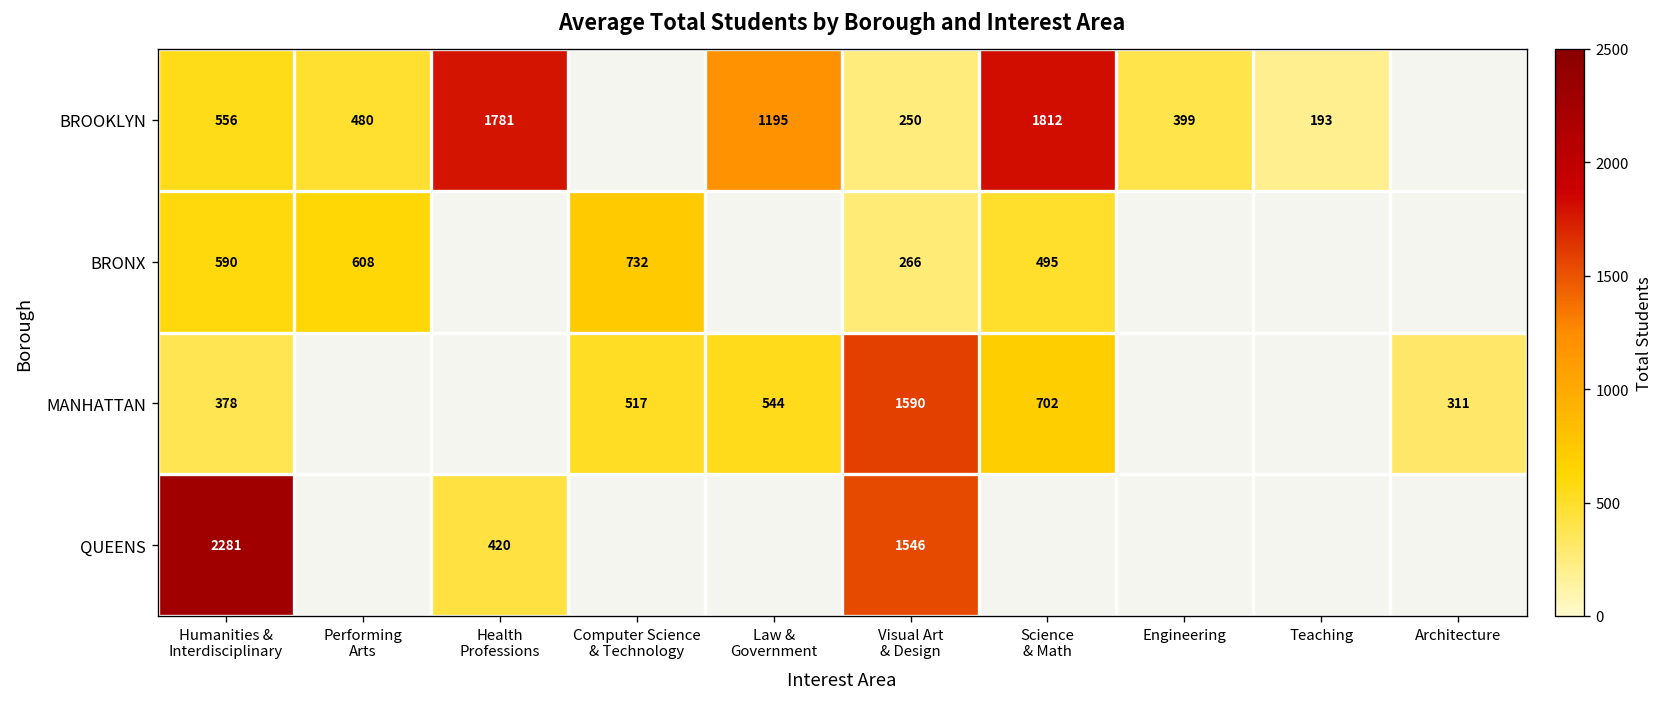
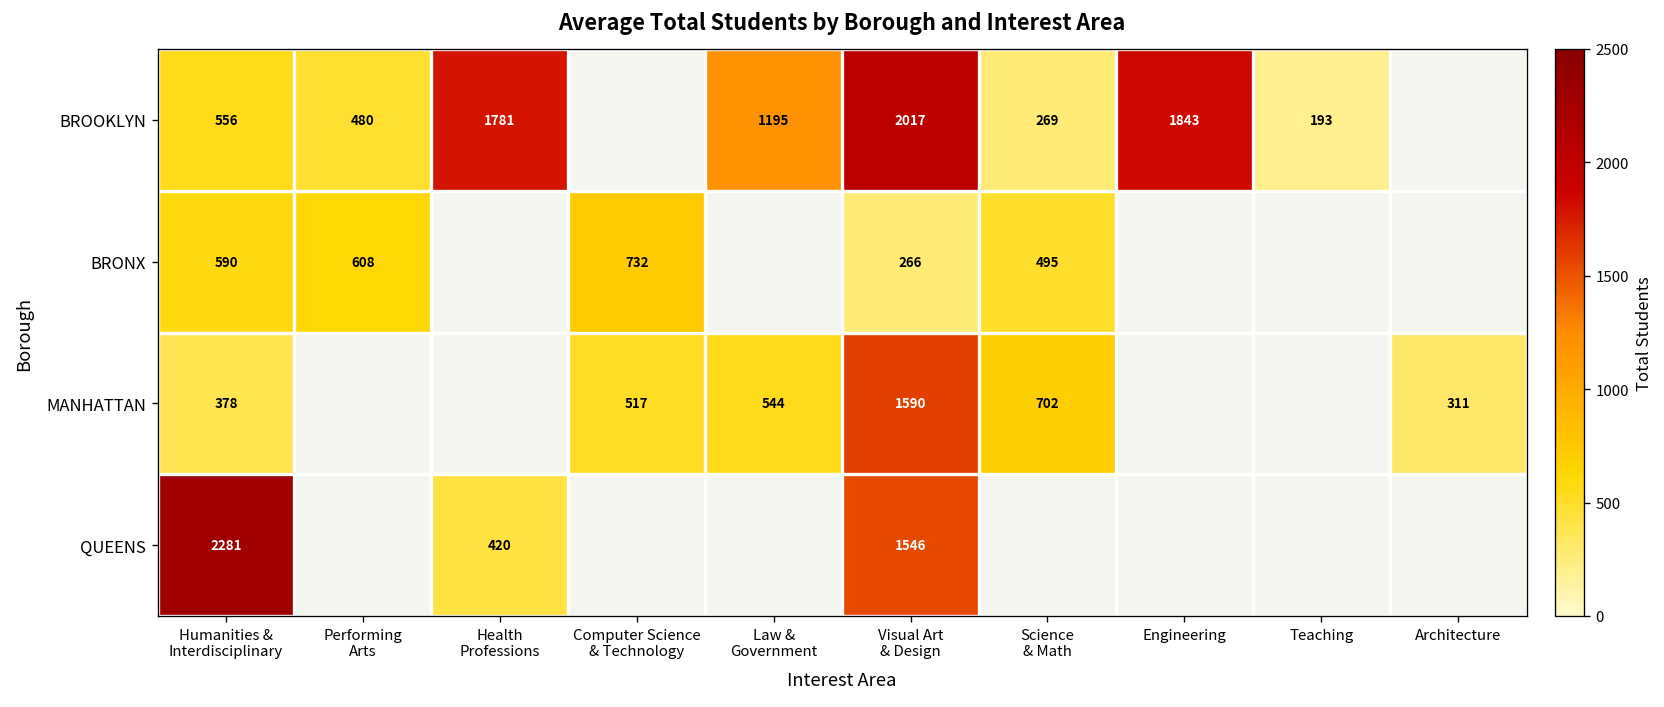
  {
    "BROOKLYN": {
      "Humanities & Interdisciplinary": 556,
      "Performing Arts": 480,
      "Health Professions": 1781,
      "Law & Government": 1195,
-     "Visual Art & Design": 250,
-     "Science & Math": 1812,
-     "Engineering": 399,
+     "Visual Art & Design": 2017,
+     "Science & Math": 269,
+     "Engineering": 1843,
      "Teaching": 193
    },
    "BRONX": {
      "Humanities & Interdisciplinary": 590,
      "Performing Arts": 608,
      "Computer Science & Technology": 732,
      "Visual Art & Design": 266,
      "Science & Math": 495
    },
    "MANHATTAN": {
      "Humanities & Interdisciplinary": 378,
      "Computer Science & Technology": 517,
      "Law & Government": 544,
      "Visual Art & Design": 1590,
      "Science & Math": 702,
      "Architecture": 311
    },
    "QUEENS": {
      "Humanities & Interdisciplinary": 2281,
      "Health Professions": 420,
      "Visual Art & Design": 1546
    }
  }
